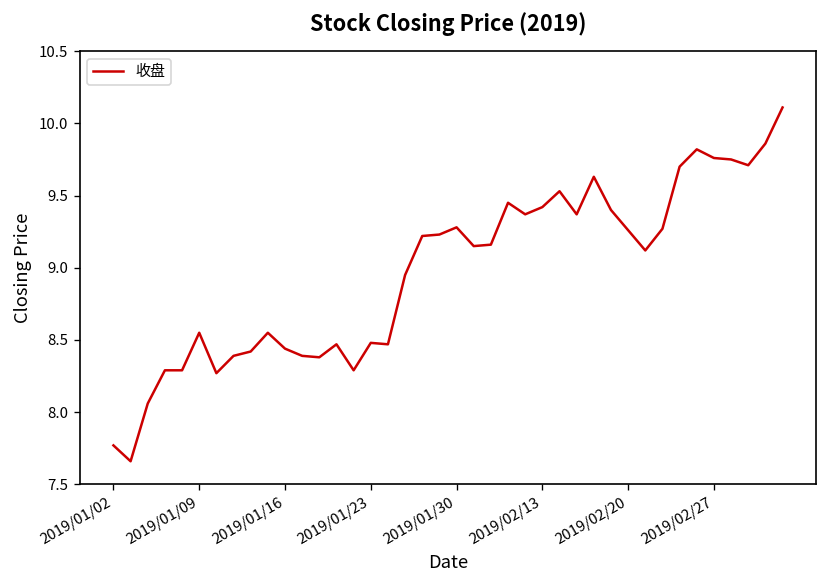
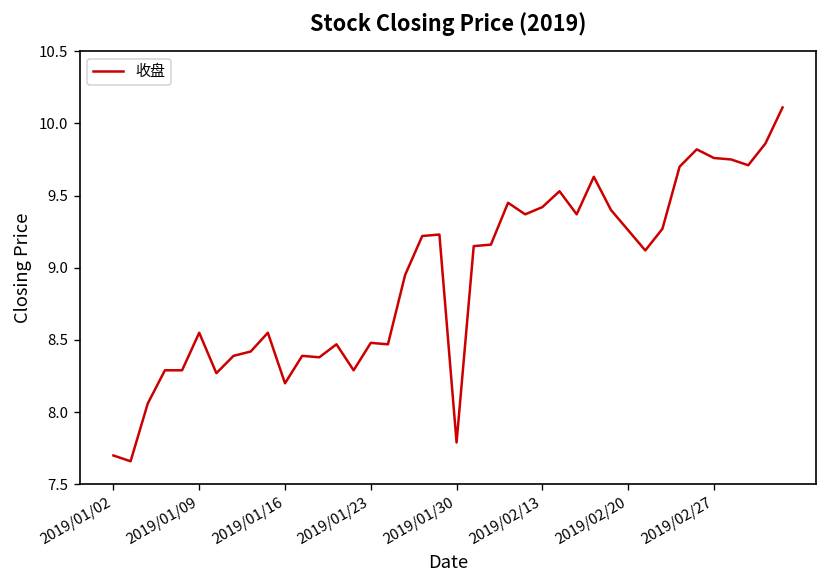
  {
-   "2019/01/02": 7.77,
+   "2019/01/02": 7.70,
    "2019/01/09": 8.55,
-   "2019/01/16": 8.44,
+   "2019/01/16": 8.20,
    "2019/01/23": 8.48,
-   "2019/01/30": 9.28,
+   "2019/01/30": 7.79,
    "2019/02/13": 9.42,
    "2019/02/20": 9.26,
    "2019/02/27": 9.76
  }
